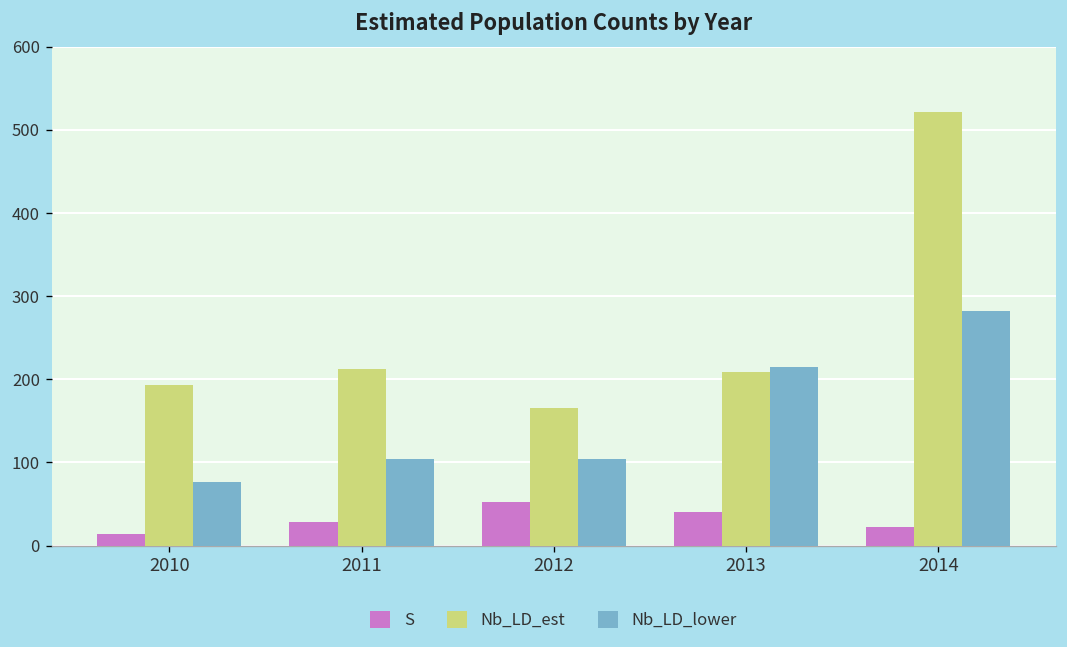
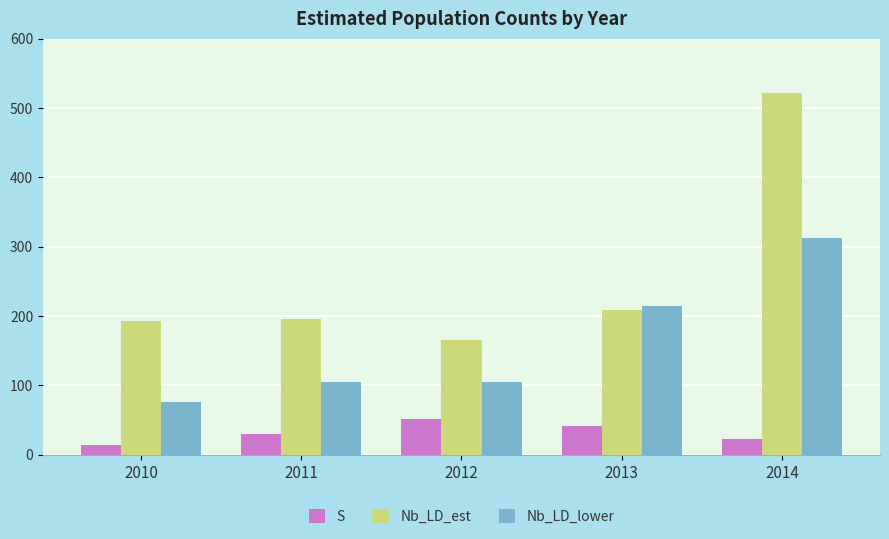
  {
    "S": {
      "2010": 10,
      "2011": 30,
      "2012": 50,
      "2013": 40,
      "2014": 20
    },
    "Nb_LD_est": {
      "2010": 190,
-     "2011": 210,
+     "2011": 200,
      "2012": 170,
      "2013": 210,
      "2014": 520
    },
    "Nb_LD_lower": {
      "2010": 80,
      "2011": 100,
      "2012": 100,
      "2013": 210,
-     "2014": 280
+     "2014": 310
    }
  }
